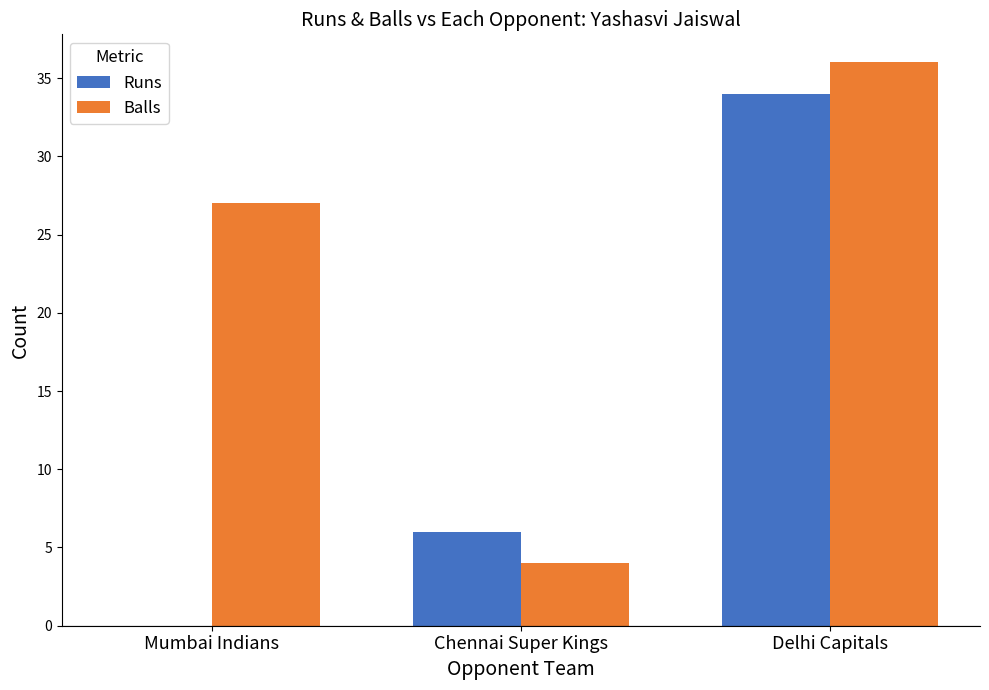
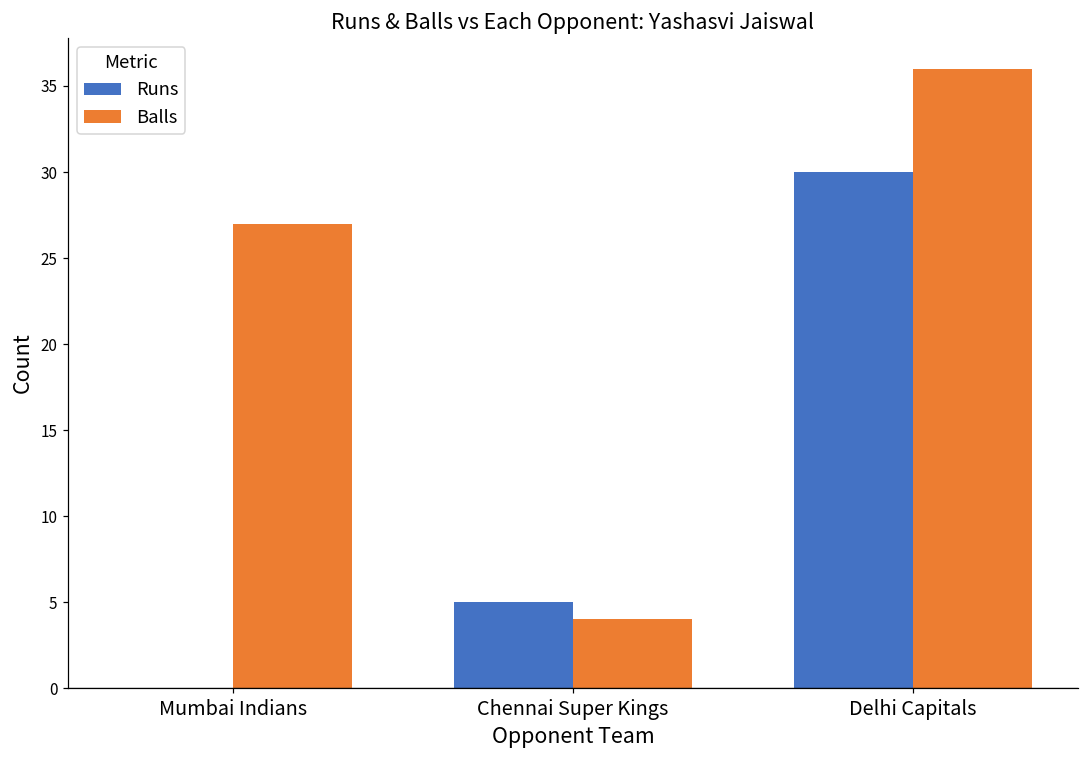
  {
    "Runs": {
      "Mumbai Indians": 0,
-     "Chennai Super Kings": 6,
-     "Delhi Capitals": 34
+     "Chennai Super Kings": 5,
+     "Delhi Capitals": 30
    },
    "Balls": {
      "Mumbai Indians": 27,
      "Chennai Super Kings": 4,
      "Delhi Capitals": 36
    }
  }
